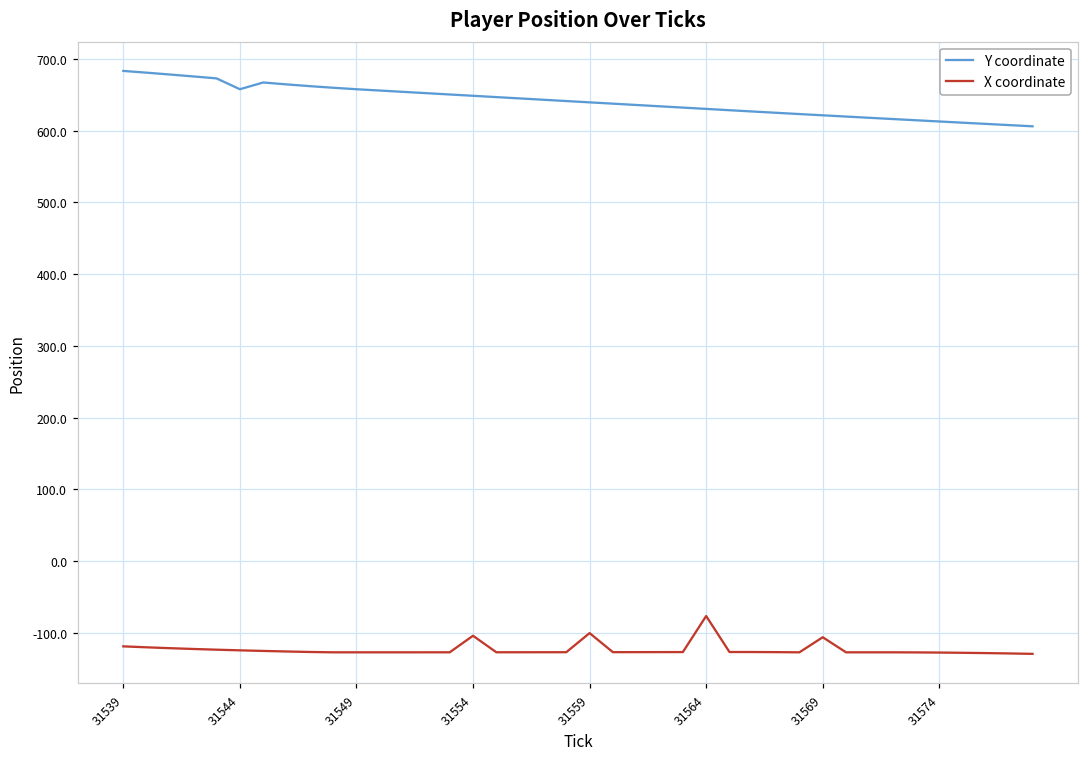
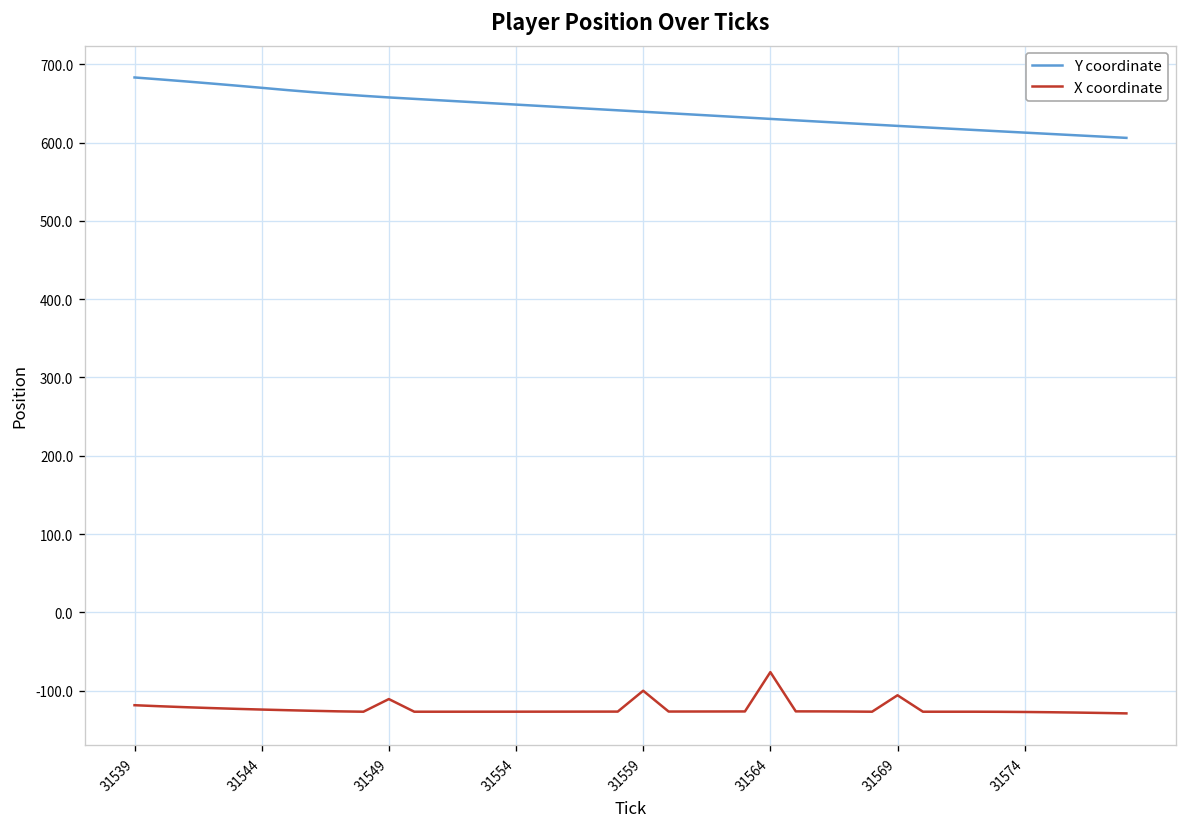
  {
    "Y coordinate": {
      "31539": 680,
-     "31544": 660,
+     "31544": 670,
      "31549": 660,
      "31554": 650,
      "31559": 640,
      "31564": 630,
      "31569": 620,
      "31574": 610
    },
    "X coordinate": {
      "31539": -120,
      "31544": -120,
-     "31549": -130,
-     "31554": -100,
+     "31549": -110,
+     "31554": -130,
      "31559": -100,
      "31564": -80,
      "31569": -110,
      "31574": -130
    }
  }
